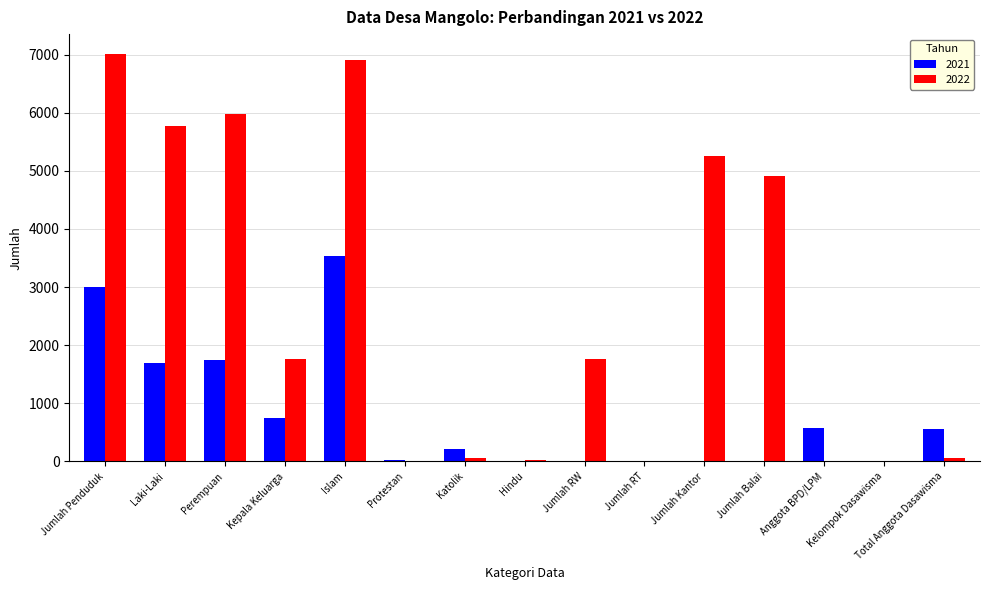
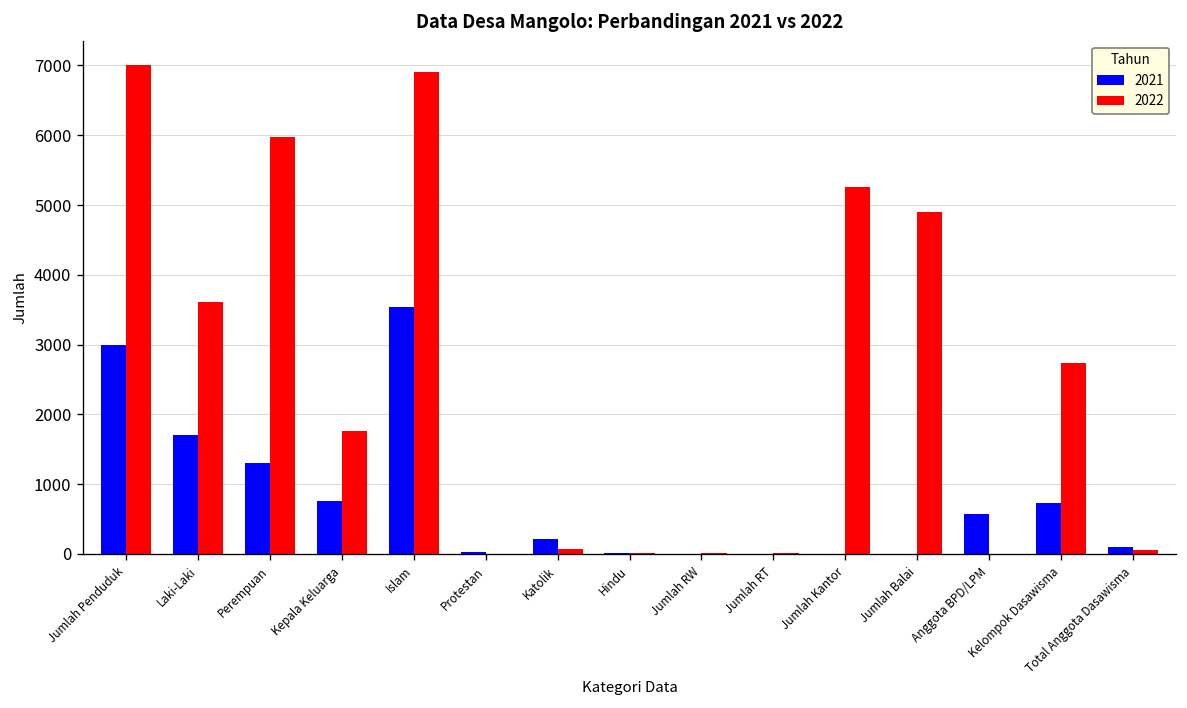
  {
    "2021": {
      "Jumlah Penduduk": 3000,
      "Laki-Laki": 1700,
-     "Perempuan": 1800,
+     "Perempuan": 1300,
      "Kepala Keluarga": 800,
      "Islam": 3500,
      "Katolik": 200,
      "Jumlah RW": 0,
      "Jumlah RT": 0,
      "Anggota BPD/LPM": 600,
-     "Kelompok Dasawisma": 0,
-     "Total Anggota Dasawisma": 600
+     "Kelompok Dasawisma": 700,
+     "Total Anggota Dasawisma": 100
    },
    "2022": {
      "Jumlah Penduduk": 7000,
-     "Laki-Laki": 5800,
+     "Laki-Laki": 3600,
      "Perempuan": 6000,
      "Kepala Keluarga": 1800,
      "Islam": 6900,
      "Protestan": 0,
      "Katolik": 100,
-     "Jumlah RW": 1800,
+     "Jumlah RW": 0,
      "Jumlah Kantor": 5300,
      "Jumlah Balai": 4900,
-     "Kelompok Dasawisma": 0,
+     "Kelompok Dasawisma": 2700,
      "Total Anggota Dasawisma": 100
    }
  }
